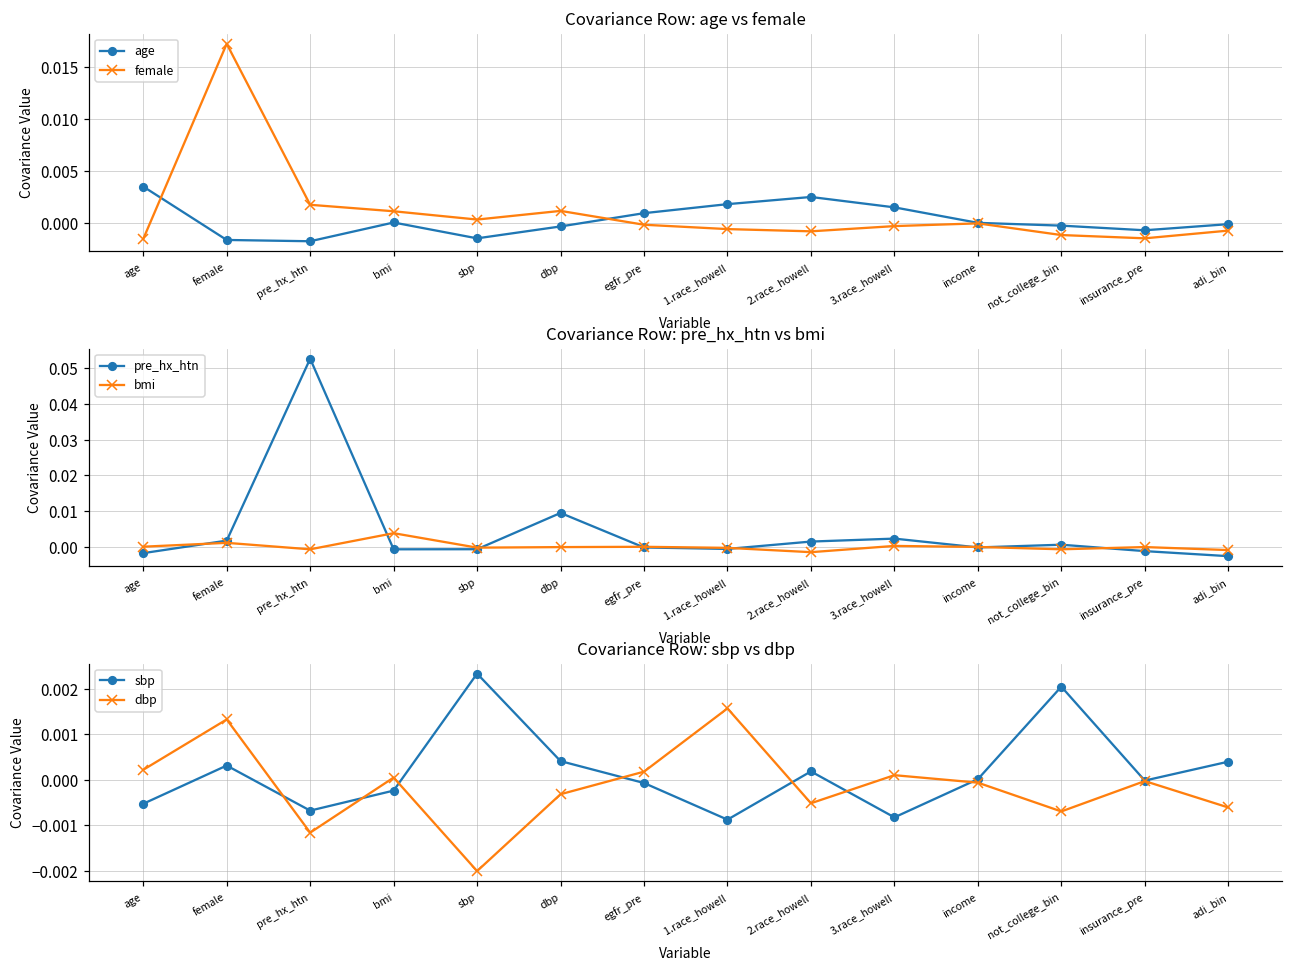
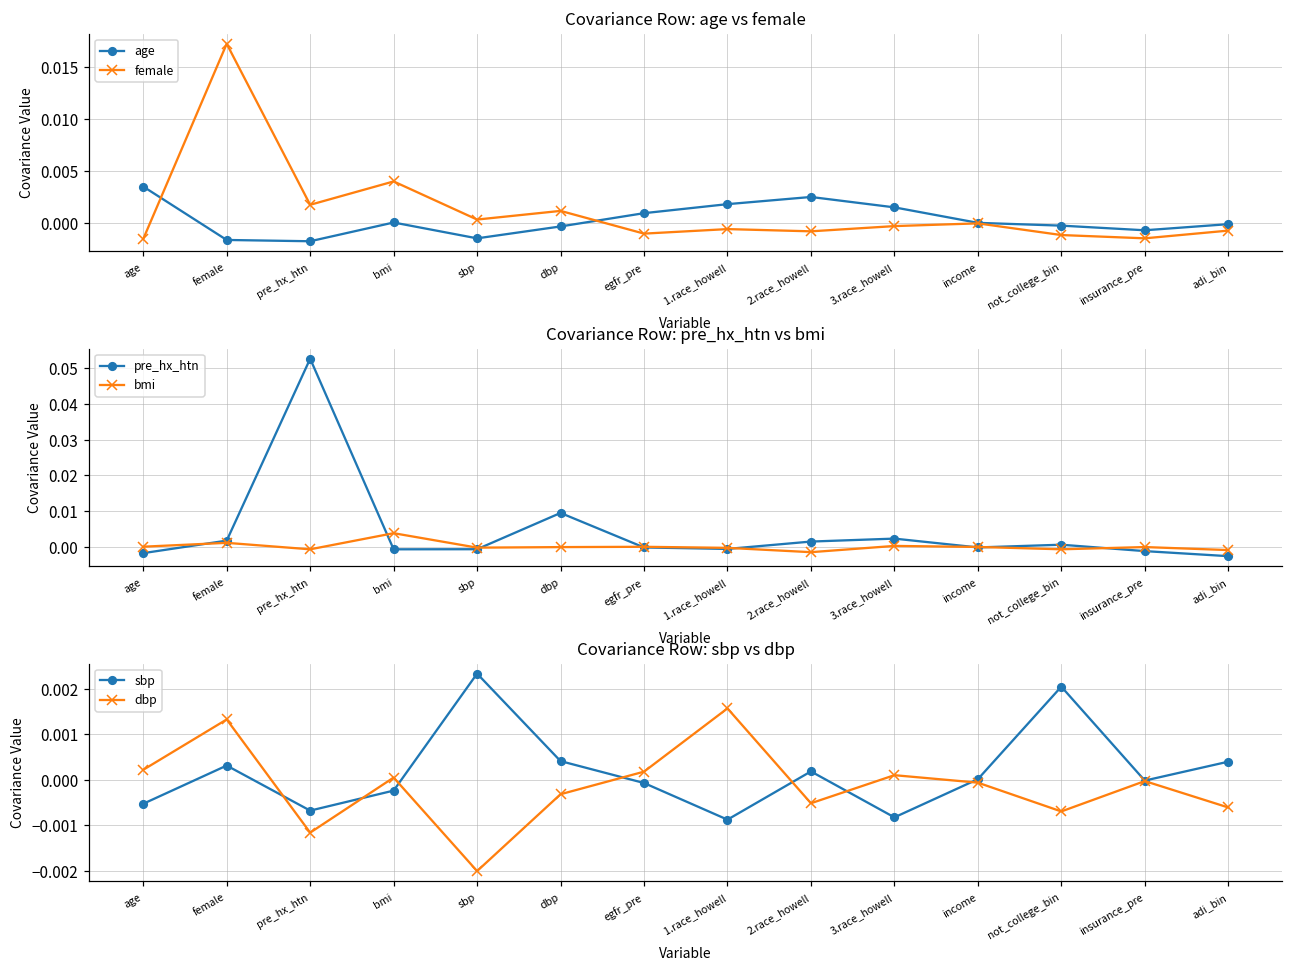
  {
    "Covariance Row: age vs female": {
      "age": {
        "age": 0.003,
        "female": -0.002,
        "pre_hx_htn": -0.002,
        "bmi": 0.000,
        "sbp": -0.001,
        "dbp": 0.000,
        "egfr_pre": 0.001,
        "1.race_howell": 0.002,
        "2.race_howell": 0.002,
        "3.race_howell": 0.001,
        "not_college_bin": 0.000,
        "insurance_pre": -0.001,
        "adi_bin": 0.000
      },
      "female": {
        "age": -0.002,
        "female": 0.017,
        "pre_hx_htn": 0.002,
-       "bmi": 0.001,
+       "bmi": 0.004,
        "sbp": 0.000,
        "dbp": 0.001,
-       "egfr_pre": 0.000,
+       "egfr_pre": -0.001,
        "1.race_howell": -0.001,
        "2.race_howell": -0.001,
        "3.race_howell": 0.000,
        "not_college_bin": -0.001,
        "insurance_pre": -0.001,
        "adi_bin": -0.001
      }
    },
    "Covariance Row: pre_hx_htn vs bmi": {
      "pre_hx_htn": {
        "age": -0.002,
        "pre_hx_htn": 0.053,
        "bmi": -0.001,
        "dbp": 0.009,
        "2.race_howell": 0.001,
        "3.race_howell": 0.002,
        "not_college_bin": 0.001,
        "insurance_pre": -0.001,
        "adi_bin": -0.003
      },
      "bmi": {
        "age": 0.000,
        "pre_hx_htn": -0.001,
        "bmi": 0.004,
        "dbp": 0.000,
        "2.race_howell": -0.002,
        "3.race_howell": 0.000,
        "not_college_bin": -0.001,
        "insurance_pre": 0.000,
        "adi_bin": -0.001
      }
    },
    "Covariance Row: sbp vs dbp": {
      "sbp": {
        "age": -0.0005,
        "female": 0.0003,
        "pre_hx_htn": -0.0007,
        "bmi": -0.0002,
        "sbp": 0.0023,
        "dbp": 0.0004,
        "egfr_pre": -0.0001,
        "1.race_howell": -0.0009,
        "2.race_howell": 0.0002,
        "3.race_howell": -0.0008,
        "income": 0.0000,
        "not_college_bin": 0.0020,
        "adi_bin": 0.0004
      },
      "dbp": {
        "age": 0.0002,
        "female": 0.0013,
        "pre_hx_htn": -0.0012,
        "bmi": 0.0000,
        "sbp": -0.0020,
        "dbp": -0.0003,
        "egfr_pre": 0.0002,
        "1.race_howell": 0.0016,
        "2.race_howell": -0.0005,
        "3.race_howell": 0.0001,
        "income": -0.0001,
        "not_college_bin": -0.0007,
        "adi_bin": -0.0006
      }
    }
  }
